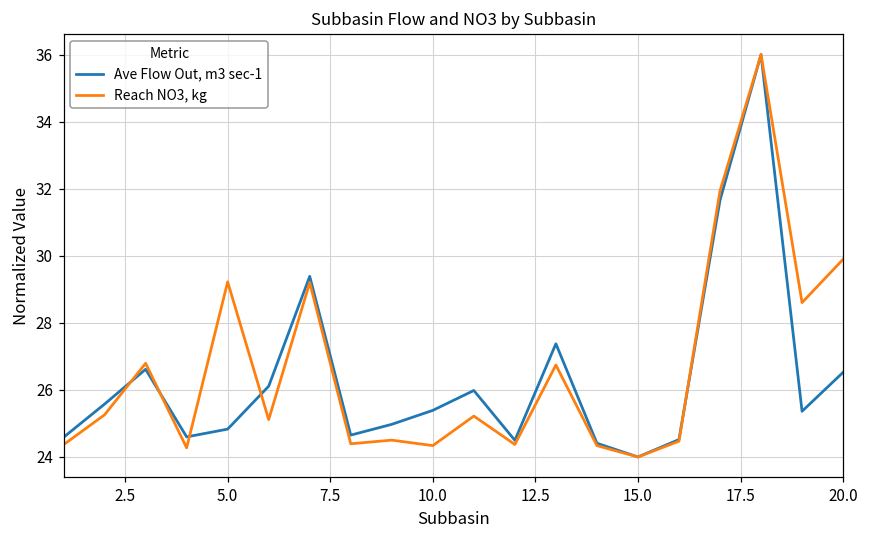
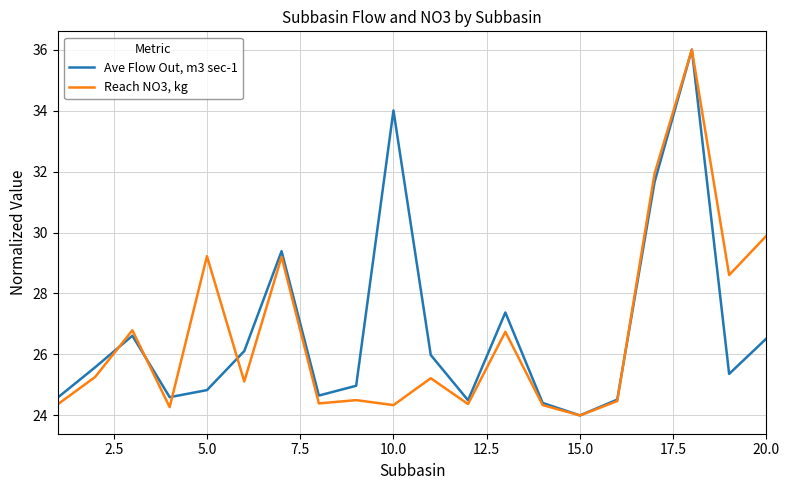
  {
    "Ave Flow Out, m3 sec-1": {
      "5.0": 24.8,
-     "10.0": 25.4,
+     "10.0": 34.0,
      "20.0": 26.5
    },
    "Reach NO3, kg": {
      "5.0": 29.2,
      "10.0": 24.3,
      "20.0": 29.9
    }
  }
